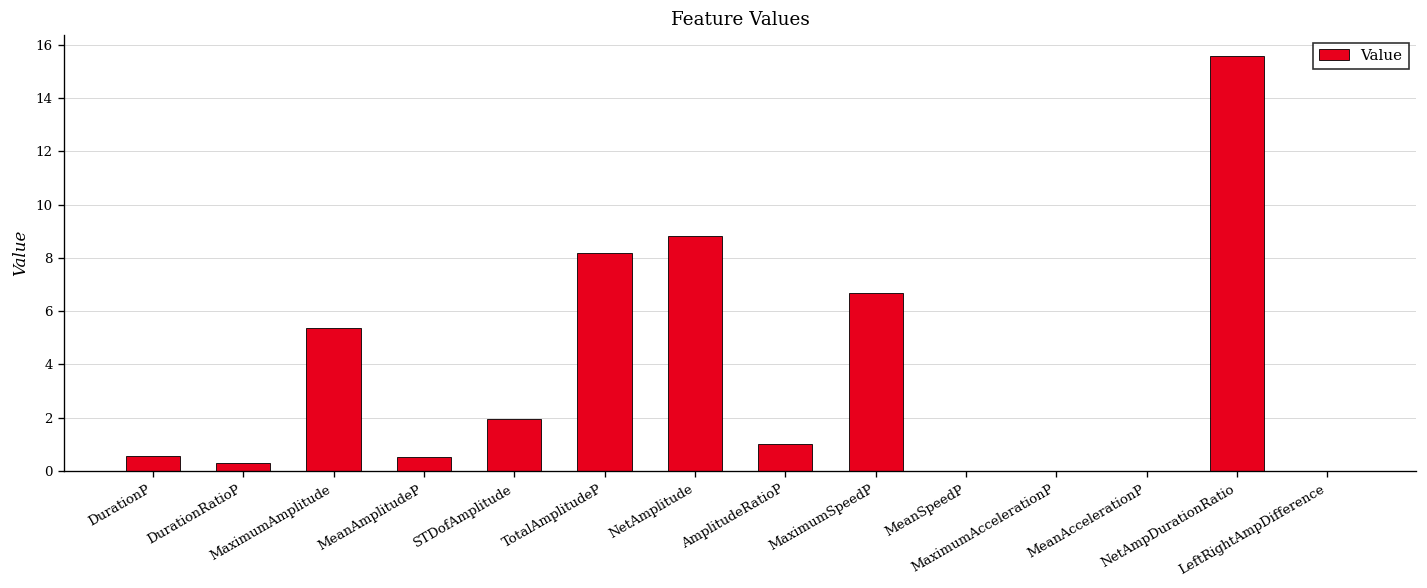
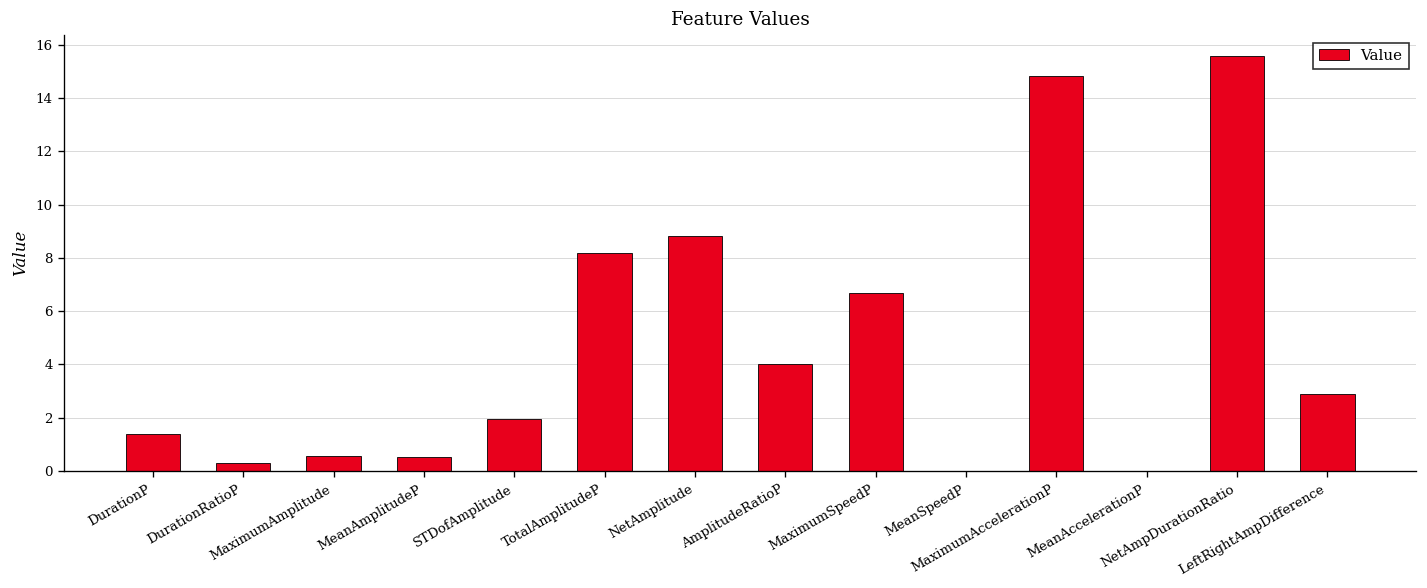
  {
-   "DurationP": 0.6,
+   "DurationP": 1.4,
    "DurationRatioP": 0.3,
-   "MaximumAmplitude": 5.4,
+   "MaximumAmplitude": 0.6,
    "MeanAmplitudeP": 0.5,
    "STDofAmplitude": 2.0,
    "TotalAmplitudeP": 8.2,
    "NetAmplitude": 8.8,
-   "AmplitudeRatioP": 1,
+   "AmplitudeRatioP": 4,
    "MaximumSpeedP": 6.7,
-   "MaximumAccelerationP": 0.0,
+   "MaximumAccelerationP": 14.8,
    "NetAmpDurationRatio": 15.6,
-   "LeftRightAmpDifference": 0.0
+   "LeftRightAmpDifference": 2.9
  }
